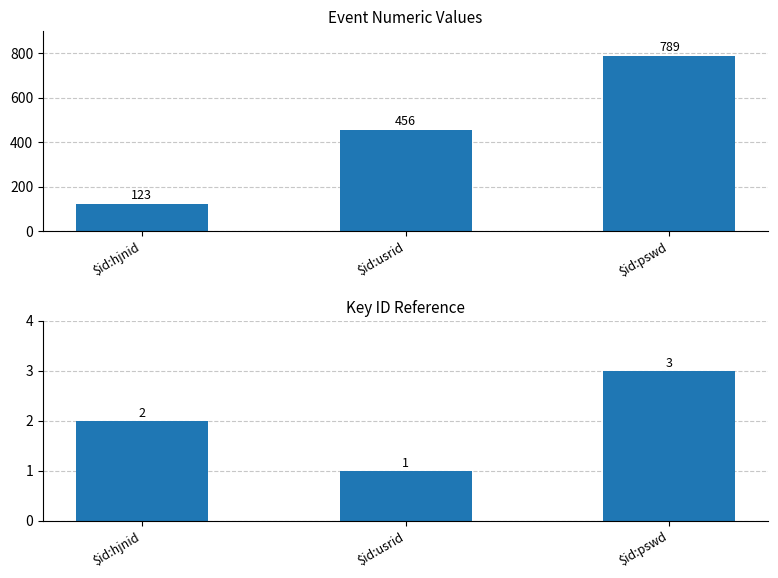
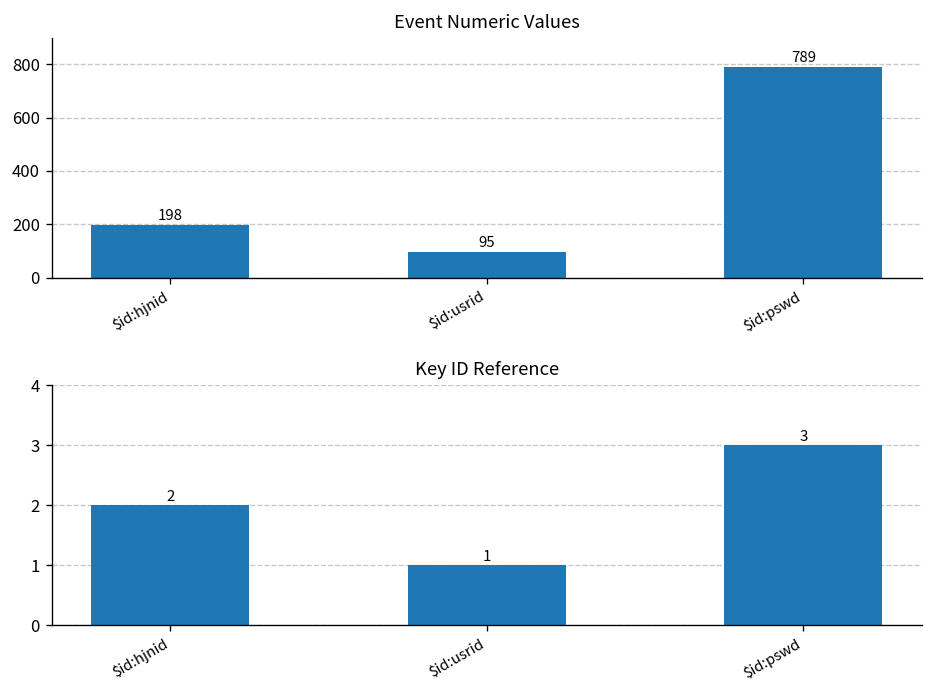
  {
    "Event Numeric Values": {
-     "$id:hjnid": 123,
-     "$id:usrid": 456,
+     "$id:hjnid": 198,
+     "$id:usrid": 95,
      "$id:pswd": 789
    },
    "Key ID Reference": {
      "$id:hjnid": 2,
      "$id:usrid": 1,
      "$id:pswd": 3
    }
  }
